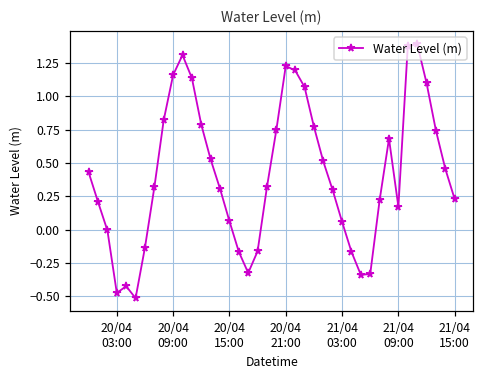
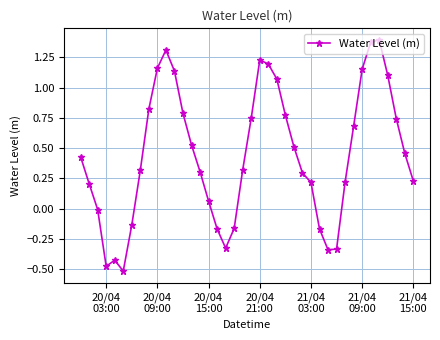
  {
    "20/04 03:00": -0.48,
    "20/04 09:00": 1.16,
    "20/04 15:00": 0.06,
    "20/04 21:00": 1.23,
-   "21/04 03:00": 0.06,
-   "21/04 09:00": 0.17,
+   "21/04 03:00": 0.22,
+   "21/04 09:00": 1.15,
    "21/04 15:00": 0.23
  }
